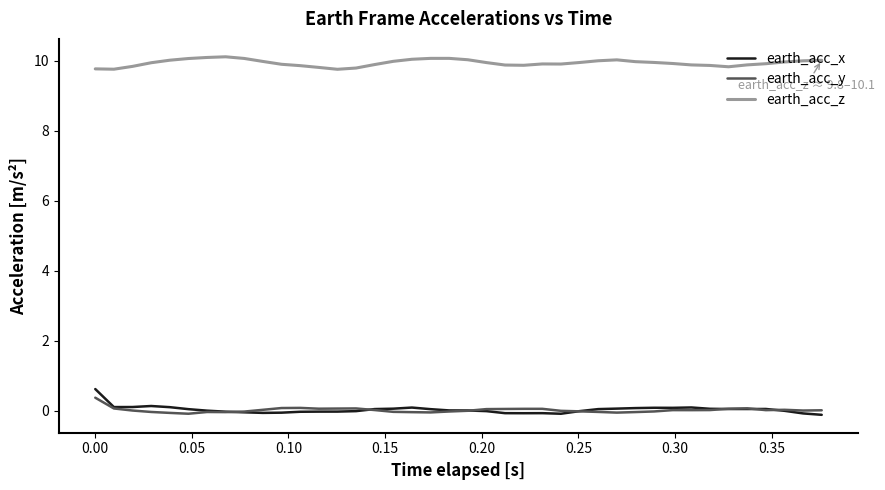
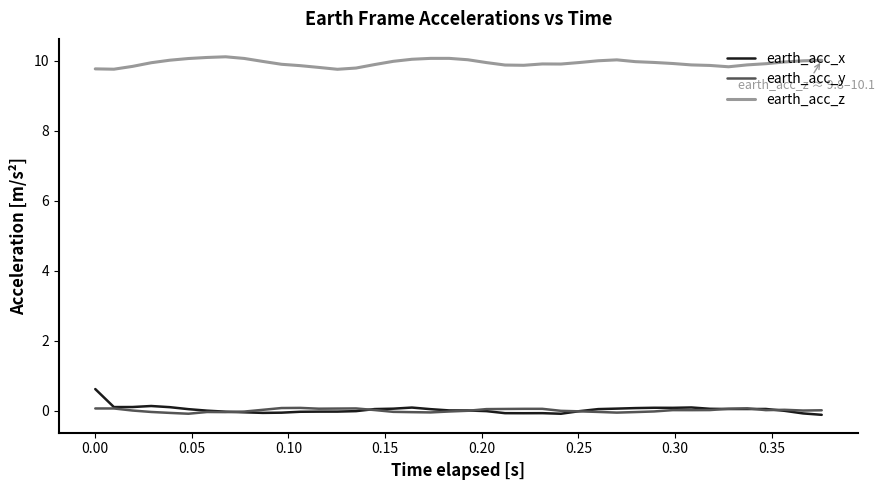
  {
    "earth_acc_x": {
      "0.00": 0.6
    },
    "earth_acc_y": {
-     "0.00": 0.4
+     "0.00": 0.1
    },
    "earth_acc_z": {
      "0.00": 9.8
    }
  }
